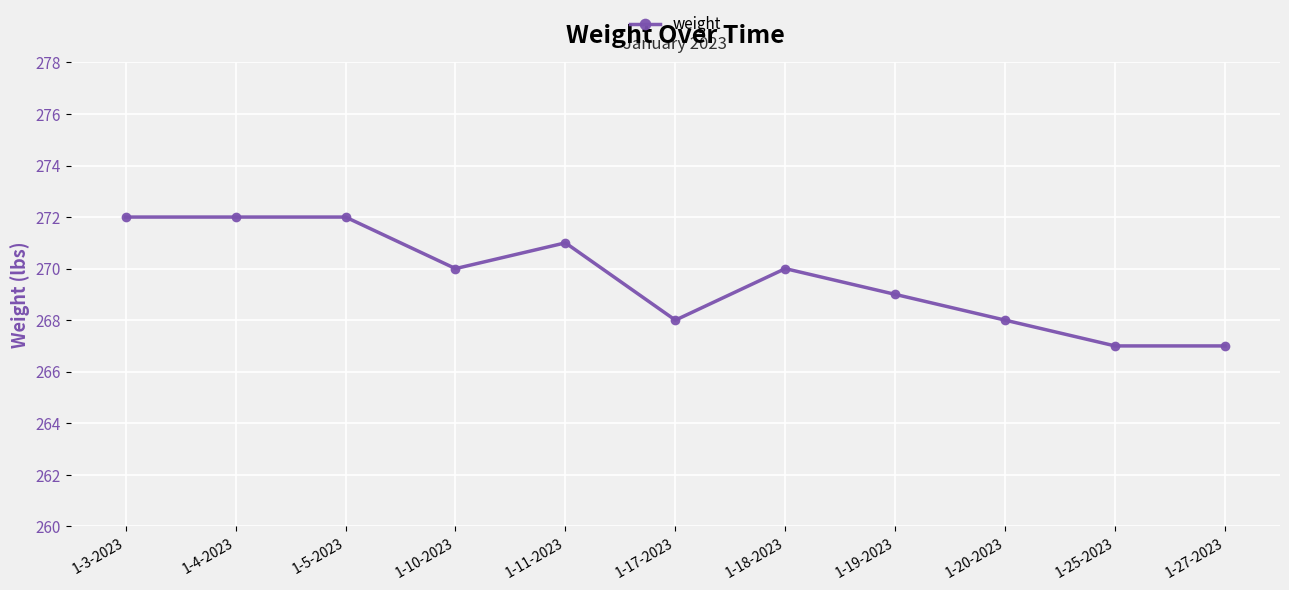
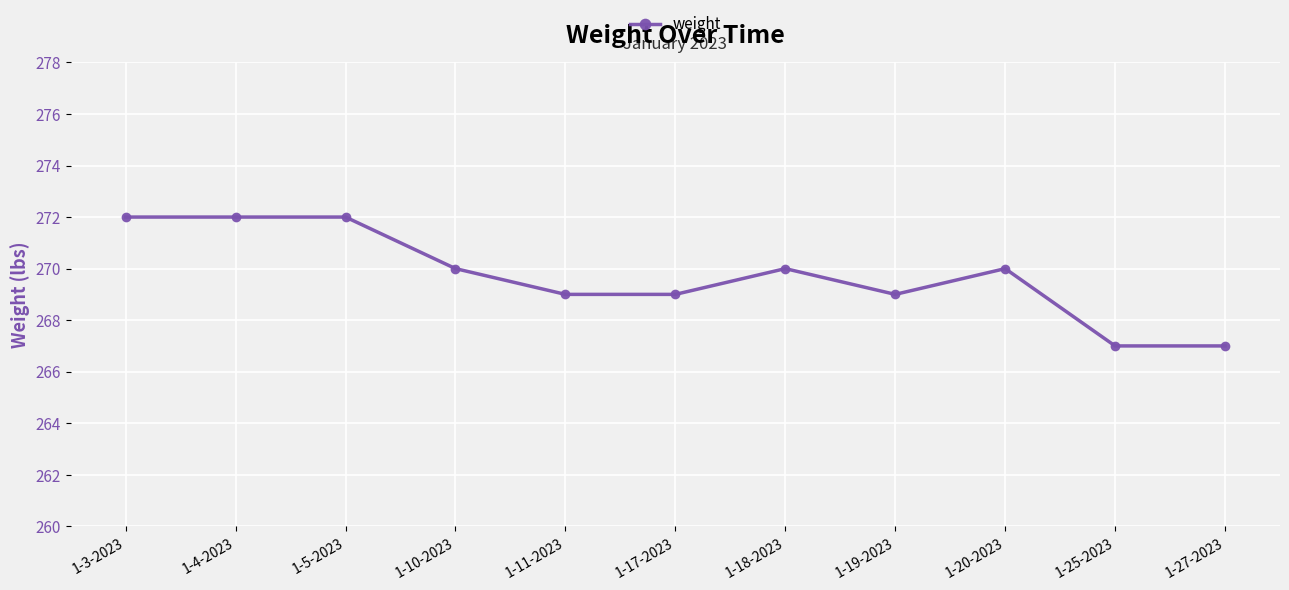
  {
    "1-3-2023": 272,
    "1-4-2023": 272,
    "1-5-2023": 272,
    "1-10-2023": 270,
-   "1-11-2023": 271,
-   "1-17-2023": 268,
+   "1-11-2023": 269,
+   "1-17-2023": 269,
    "1-18-2023": 270,
    "1-19-2023": 269,
-   "1-20-2023": 268,
+   "1-20-2023": 270,
    "1-25-2023": 267,
    "1-27-2023": 267
  }
